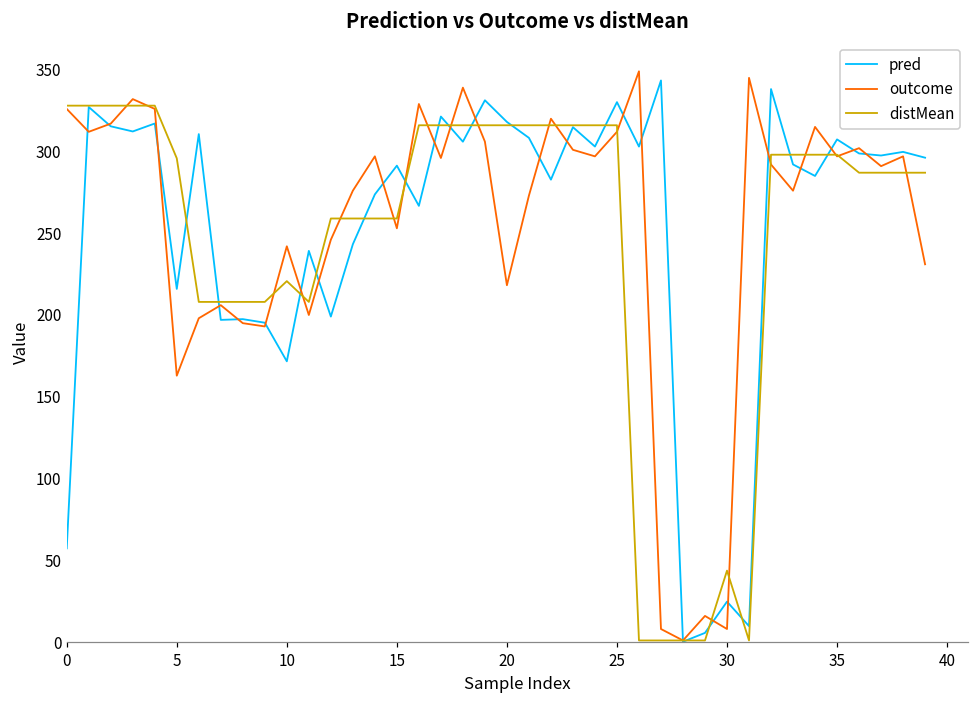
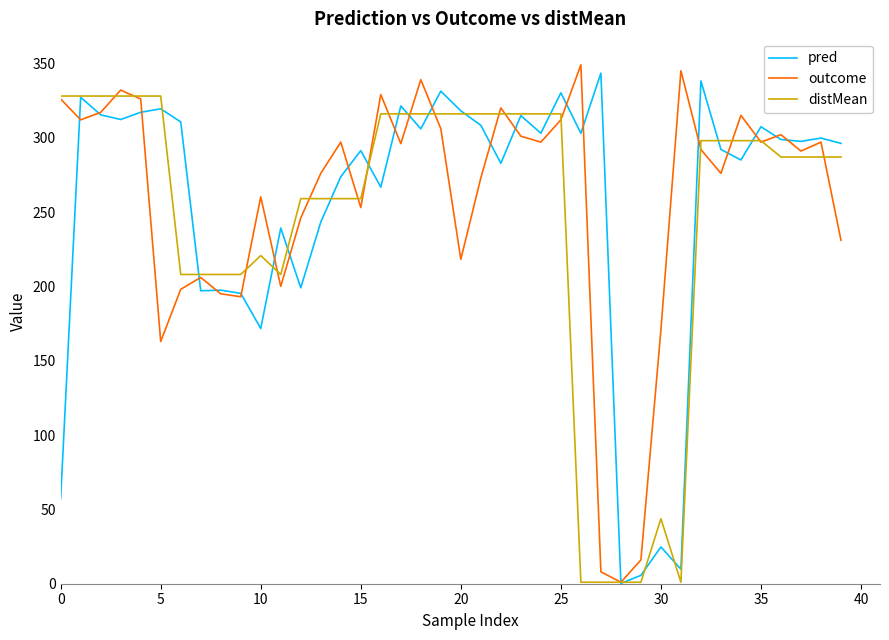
  {
    "pred": {
      "0": 57,
-     "5": 216,
+     "5": 319,
      "10": 172,
      "15": 291,
      "20": 318,
      "25": 330,
      "30": 25,
      "35": 307
    },
    "outcome": {
      "0": 326,
      "5": 163,
-     "10": 242,
+     "10": 260,
      "15": 253,
      "20": 218,
      "25": 312,
-     "30": 8
+     "30": 171
    },
    "distMean": {
      "0": 328,
-     "5": 296,
+     "5": 328,
      "10": 221,
      "15": 259,
      "20": 316,
      "25": 316,
      "30": 44
    }
  }
